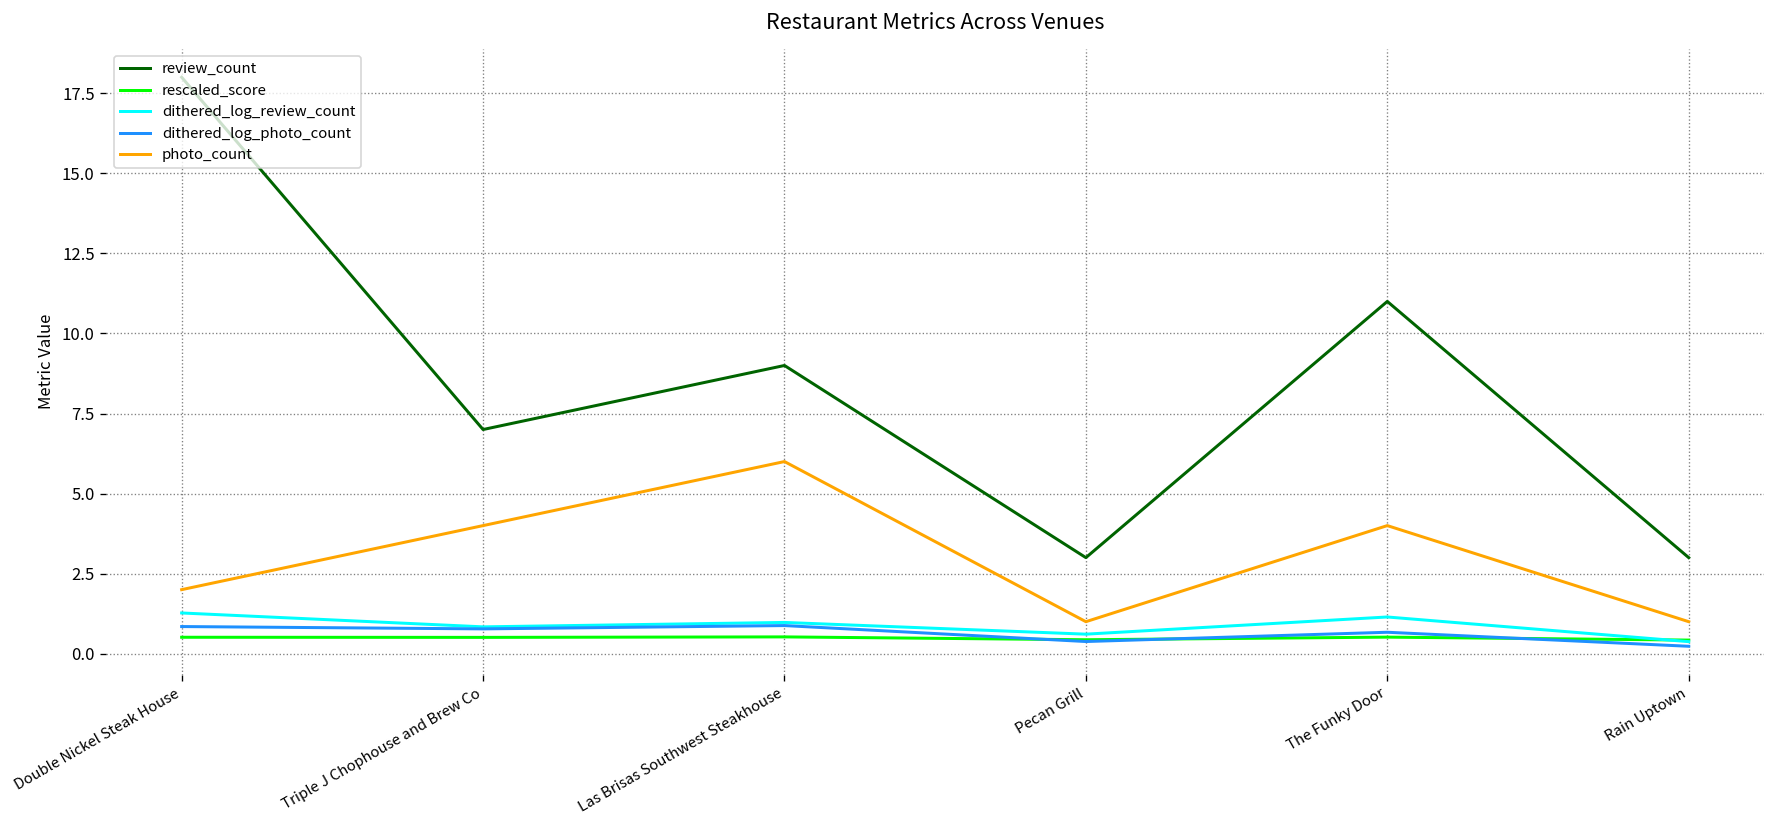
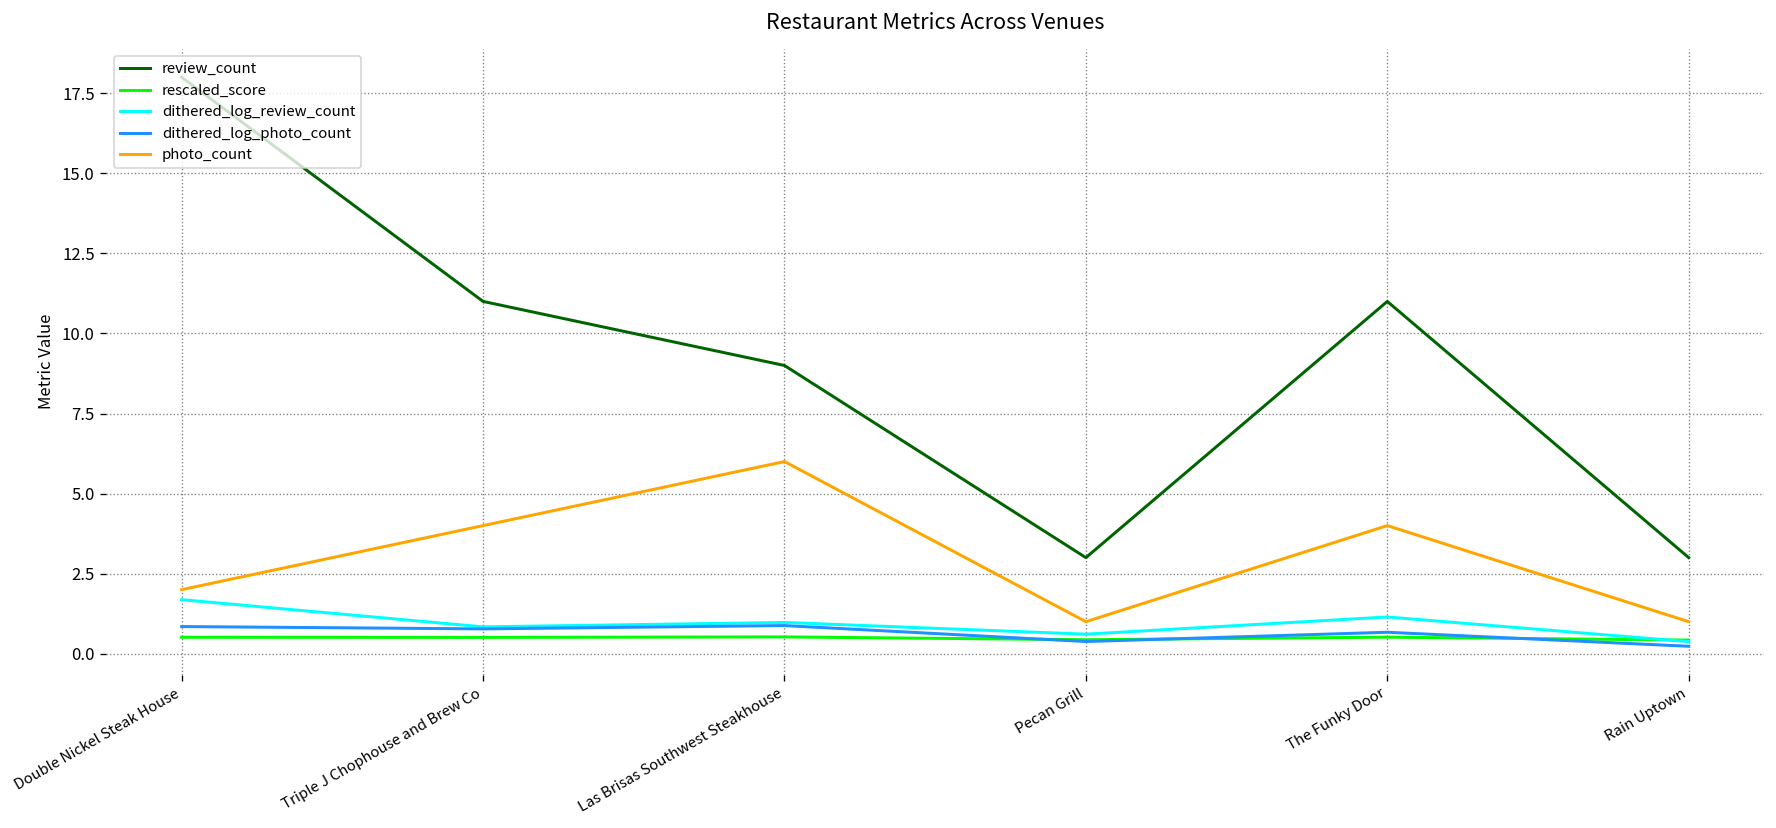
  {
    "review_count": {
-     "Triple J Chophouse and Brew Co": 7,
+     "Triple J Chophouse and Brew Co": 11,
      "Las Brisas Southwest Steakhouse": 9,
      "Pecan Grill": 3,
      "The Funky Door": 11,
      "Rain Uptown": 3
    },
    "rescaled_score": {
      "Double Nickel Steak House": 0.5,
      "Triple J Chophouse and Brew Co": 0.5,
      "Las Brisas Southwest Steakhouse": 0.5,
      "The Funky Door": 0.5
    },
    "dithered_log_review_count": {
-     "Double Nickel Steak House": 1.3,
+     "Double Nickel Steak House": 1.7,
      "Las Brisas Southwest Steakhouse": 1.0,
      "Pecan Grill": 0.6,
      "The Funky Door": 1.1
    },
    "dithered_log_photo_count": {
      "Double Nickel Steak House": 0.8,
      "Las Brisas Southwest Steakhouse": 0.9,
      "The Funky Door": 0.7,
      "Rain Uptown": 0.2
    },
    "photo_count": {
      "Double Nickel Steak House": 2.0,
      "Triple J Chophouse and Brew Co": 4.0,
      "Las Brisas Southwest Steakhouse": 6.0,
      "Pecan Grill": 1.0,
      "The Funky Door": 4.0,
      "Rain Uptown": 1.0
    }
  }
